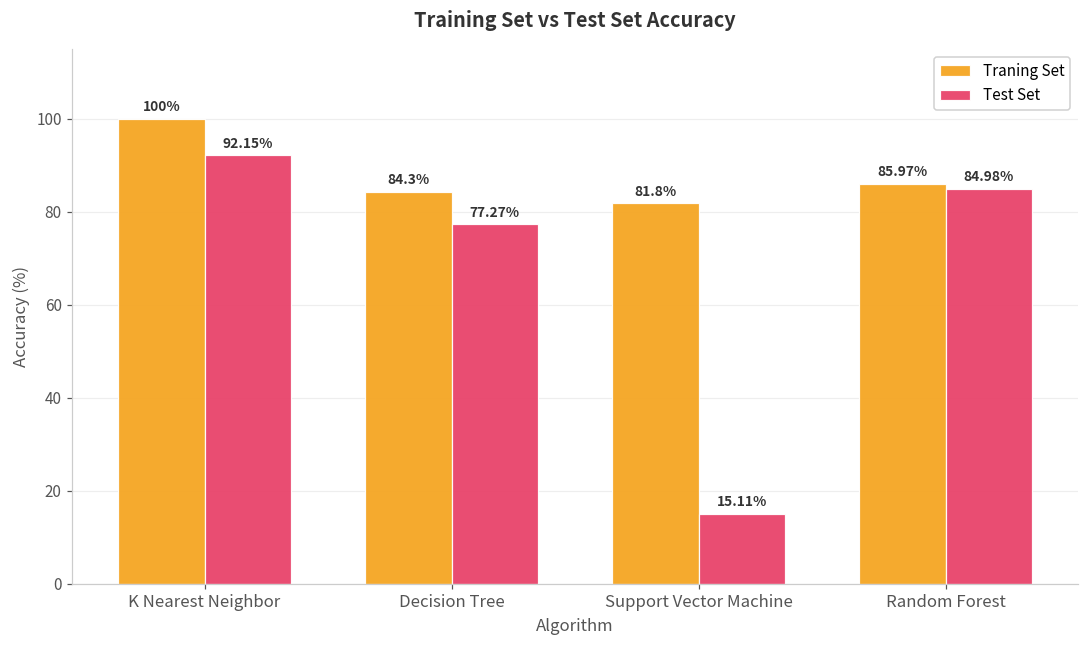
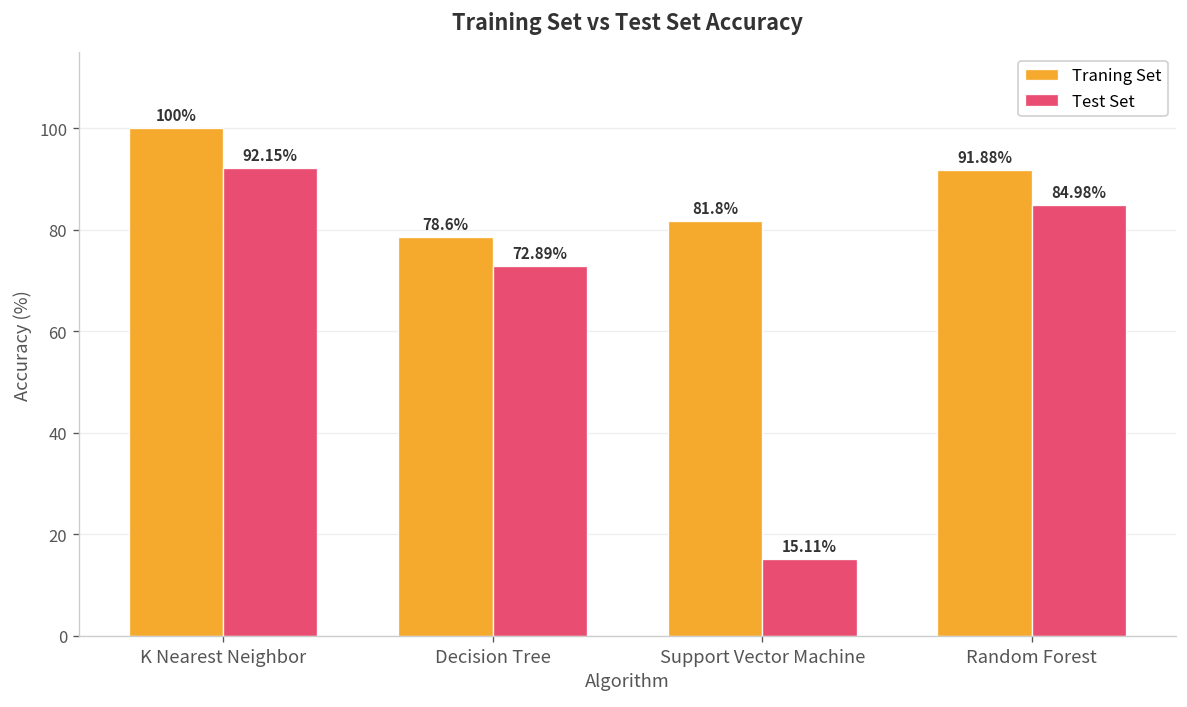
  {
    "Traning Set": {
      "K Nearest Neighbor": "100%",
-     "Decision Tree": "84.3%",
+     "Decision Tree": "78.6%",
      "Support Vector Machine": "81.8%",
-     "Random Forest": "85.97%"
+     "Random Forest": "91.88%"
    },
    "Test Set": {
      "K Nearest Neighbor": "92.15%",
-     "Decision Tree": "77.27%",
+     "Decision Tree": "72.89%",
      "Support Vector Machine": "15.11%",
      "Random Forest": "84.98%"
    }
  }
